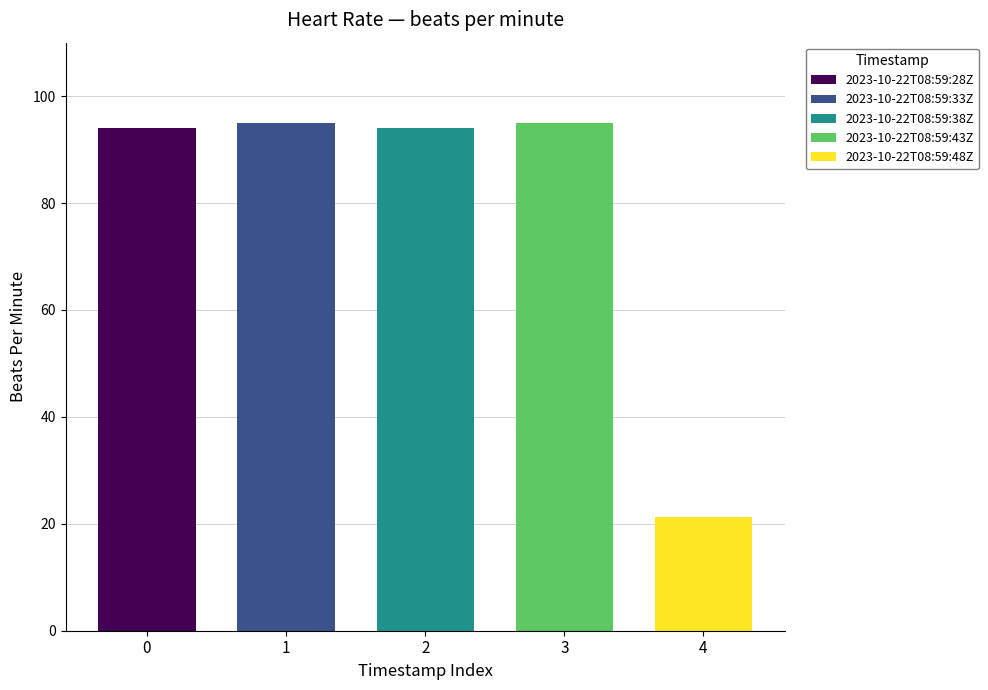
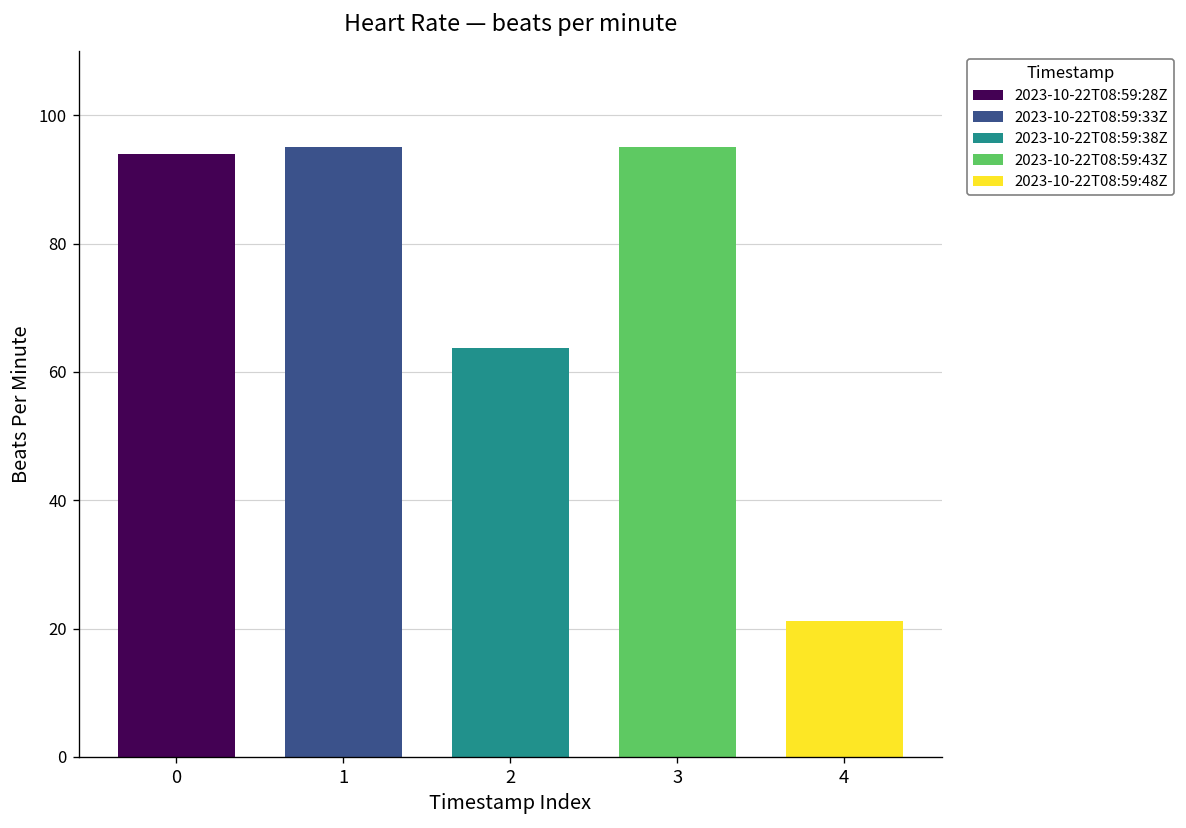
  {
    "0": 94,
    "1": 95,
-   "2": 94,
+   "2": 64,
    "3": 95,
    "4": 21
  }
